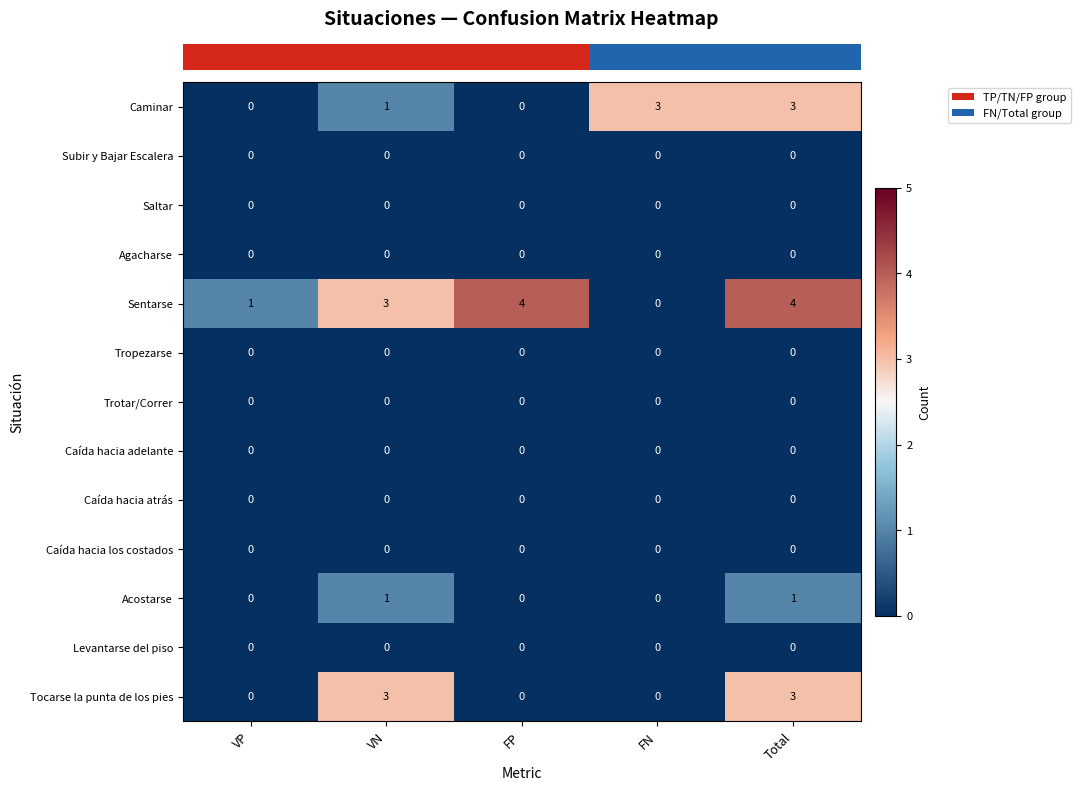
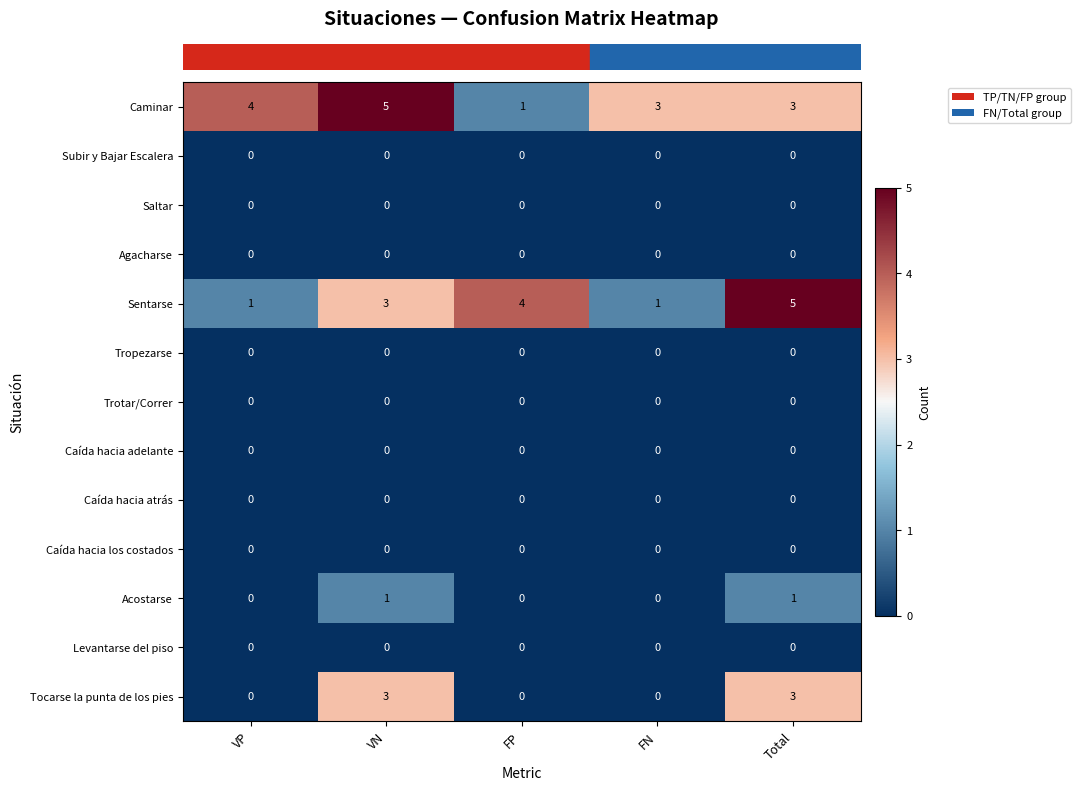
  {
    "Caminar": {
-     "VP": 0,
-     "VN": 1,
-     "FP": 0,
+     "VP": 4,
+     "VN": 5,
+     "FP": 1,
      "FN": 3,
      "Total": 3
    },
    "Subir y Bajar Escalera": {
      "VP": 0,
      "VN": 0,
      "FP": 0,
      "FN": 0,
      "Total": 0
    },
    "Saltar": {
      "VP": 0,
      "VN": 0,
      "FP": 0,
      "FN": 0,
      "Total": 0
    },
    "Agacharse": {
      "VP": 0,
      "VN": 0,
      "FP": 0,
      "FN": 0,
      "Total": 0
    },
    "Sentarse": {
      "VP": 1,
      "VN": 3,
      "FP": 4,
-     "FN": 0,
-     "Total": 4
+     "FN": 1,
+     "Total": 5
    },
    "Tropezarse": {
      "VP": 0,
      "VN": 0,
      "FP": 0,
      "FN": 0,
      "Total": 0
    },
    "Trotar/Correr": {
      "VP": 0,
      "VN": 0,
      "FP": 0,
      "FN": 0,
      "Total": 0
    },
    "Caída hacia adelante": {
      "VP": 0,
      "VN": 0,
      "FP": 0,
      "FN": 0,
      "Total": 0
    },
    "Caída hacia atrás": {
      "VP": 0,
      "VN": 0,
      "FP": 0,
      "FN": 0,
      "Total": 0
    },
    "Caída hacia los costados": {
      "VP": 0,
      "VN": 0,
      "FP": 0,
      "FN": 0,
      "Total": 0
    },
    "Acostarse": {
      "VP": 0,
      "VN": 1,
      "FP": 0,
      "FN": 0,
      "Total": 1
    },
    "Levantarse del piso": {
      "VP": 0,
      "VN": 0,
      "FP": 0,
      "FN": 0,
      "Total": 0
    },
    "Tocarse la punta de los pies": {
      "VP": 0,
      "VN": 3,
      "FP": 0,
      "FN": 0,
      "Total": 3
    }
  }
